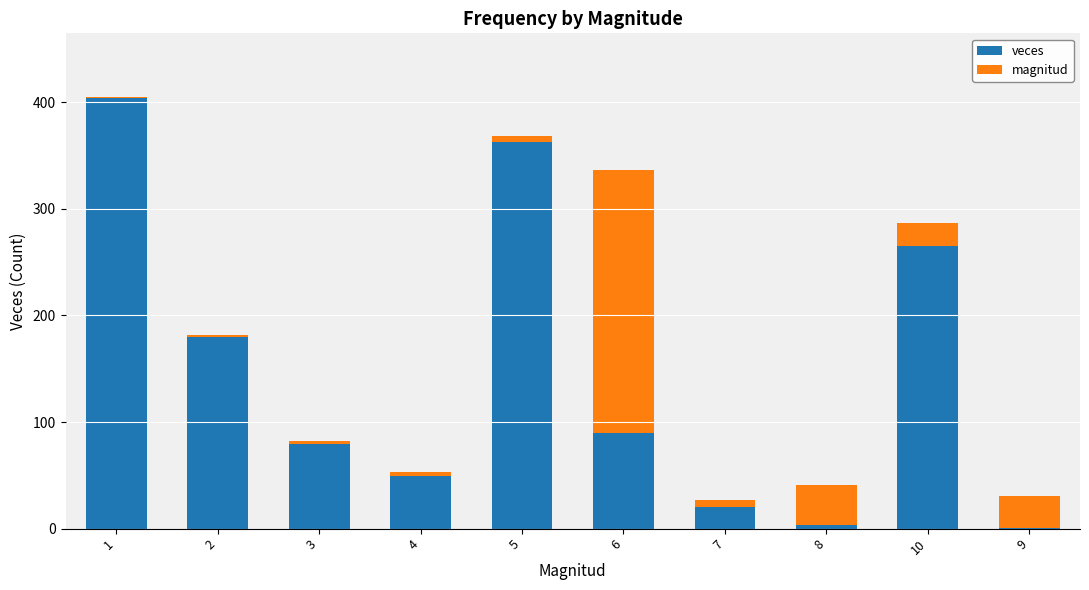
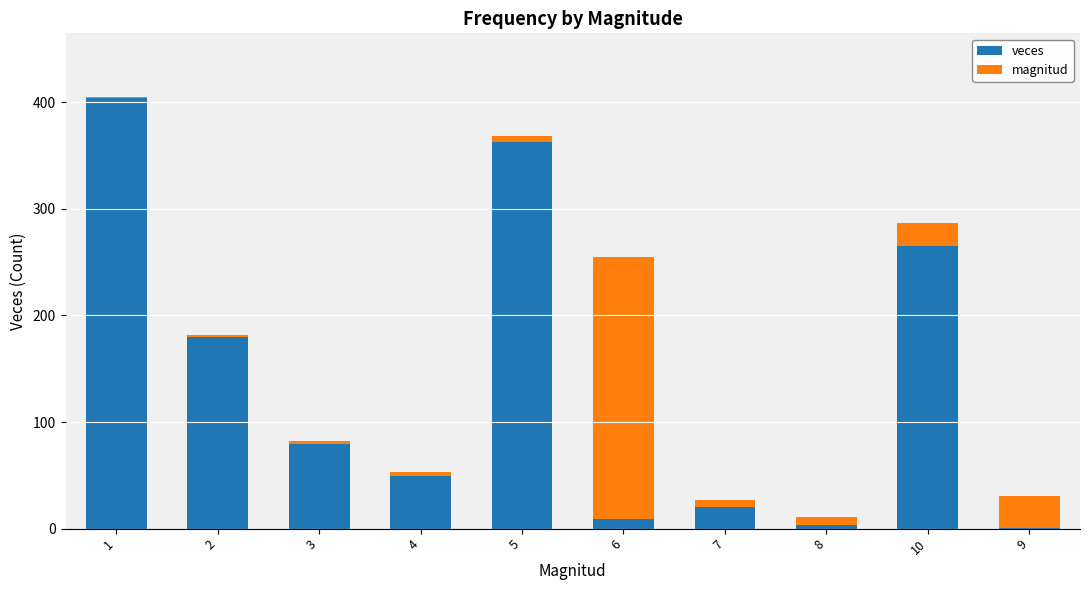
  {
    "veces": {
      "1": 404,
      "2": 180,
      "3": 79,
      "4": 49,
      "5": 363,
-     "6": 90,
+     "6": 9,
      "7": 20,
      "8": 3,
      "10": 265
    },
    "magnitud": {
      "3": 3,
      "4": 4,
      "5": 5,
      "6": 246,
      "7": 7,
-     "8": 38,
+     "8": 8,
      "10": 22,
      "9": 30
    }
  }
